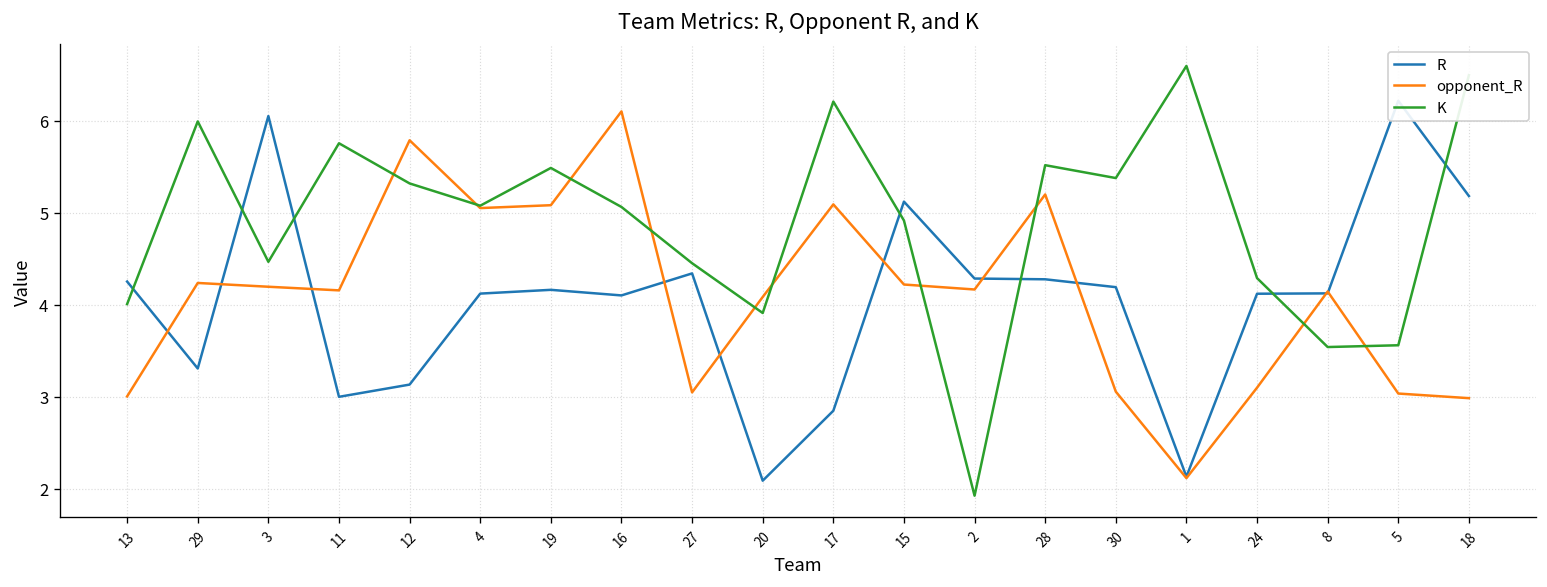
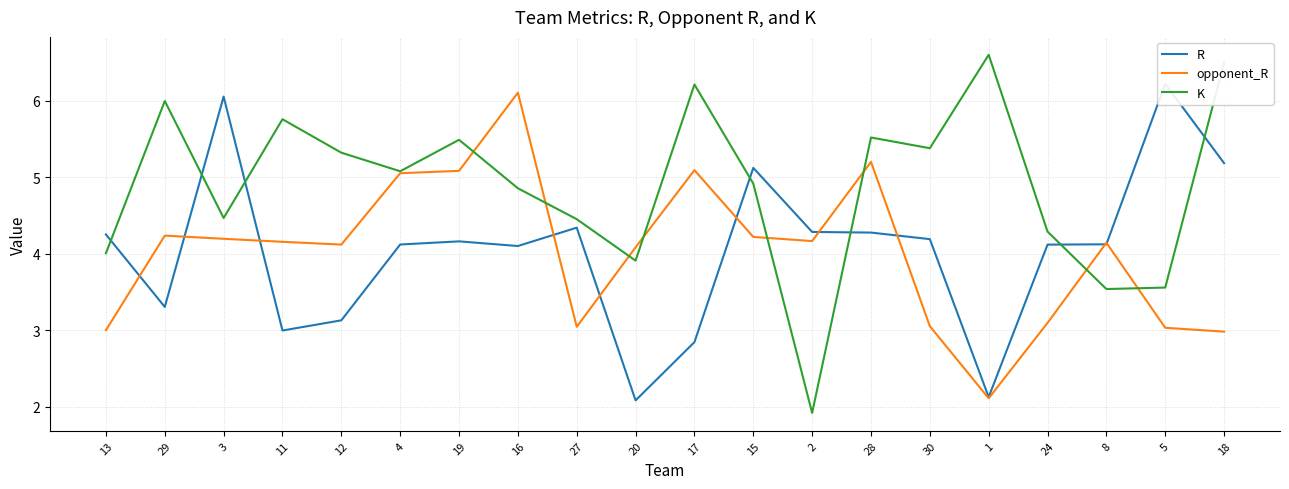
  {
    "R": {
      "13": 4.3,
      "29": 3.3,
      "3": 6.1,
      "11": 3.0,
      "12": 3.1,
      "4": 4.1,
      "19": 4.2,
      "16": 4.1,
      "27": 4.3,
      "20": 2.1,
      "17": 2.8,
      "15": 5.1,
      "2": 4.3,
      "28": 4.3,
      "30": 4.2,
      "24": 4.1,
      "18": 5.2
    },
    "opponent_R": {
      "13": 3.0,
      "29": 4.2,
      "3": 4.2,
      "11": 4.2,
-     "12": 5.8,
+     "12": 4.1,
      "19": 5.1,
      "16": 6.1,
      "27": 3.0,
      "20": 4.1,
      "17": 5.1,
      "15": 4.2,
      "2": 4.2,
      "28": 5.2,
      "30": 3.1,
      "24": 3.1,
      "5": 3.0,
      "18": 3.0
    },
    "K": {
      "13": 4.0,
      "29": 6.0,
      "3": 4.5,
      "11": 5.8,
      "12": 5.3,
      "19": 5.5,
-     "16": 5.1,
+     "16": 4.9,
      "27": 4.5,
      "20": 3.9,
      "17": 6.2,
      "15": 4.9,
      "2": 1.9,
      "28": 5.5,
      "30": 5.4,
      "1": 6.6,
      "24": 4.3,
      "8": 3.5,
      "5": 3.6
    }
  }
